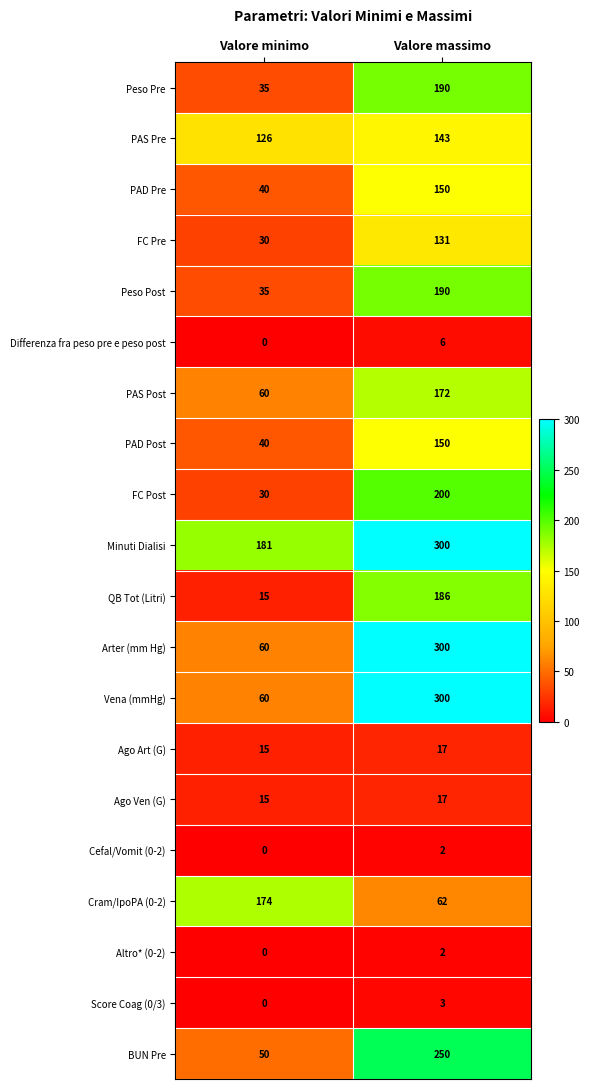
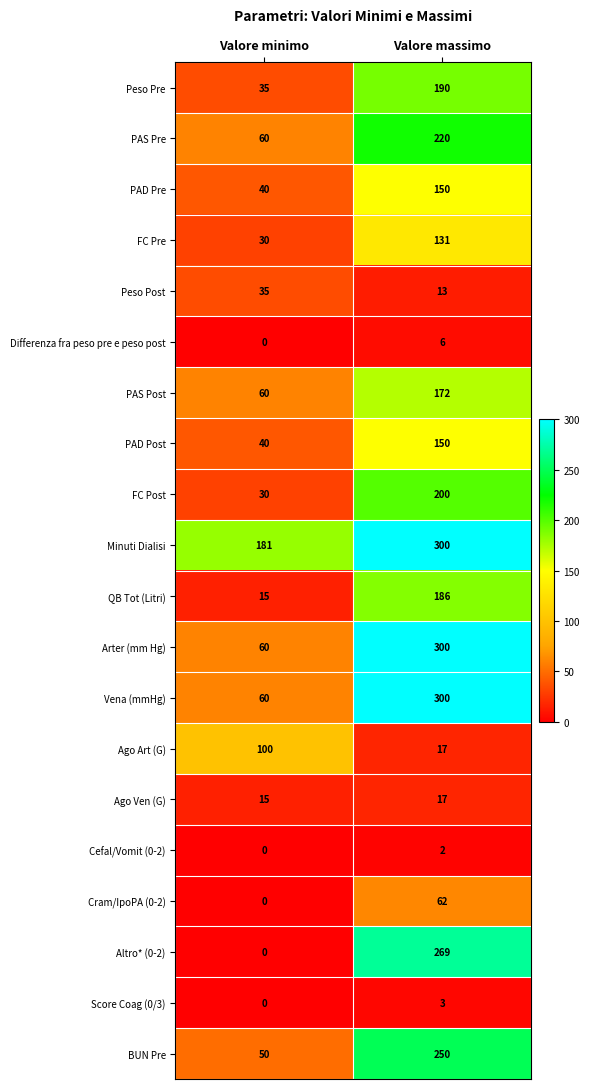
  {
    "Peso Pre": {
      "Valore minimo": 35,
      "Valore massimo": 190
    },
    "PAS Pre": {
-     "Valore minimo": 126,
-     "Valore massimo": 143
+     "Valore minimo": 60,
+     "Valore massimo": 220
    },
    "PAD Pre": {
      "Valore minimo": 40,
      "Valore massimo": 150
    },
    "FC Pre": {
      "Valore minimo": 30,
      "Valore massimo": 131
    },
    "Peso Post": {
      "Valore minimo": 35,
-     "Valore massimo": 190
+     "Valore massimo": 13
    },
    "Differenza fra peso pre e peso post": {
      "Valore minimo": 0,
      "Valore massimo": 6
    },
    "PAS Post": {
      "Valore minimo": 60,
      "Valore massimo": 172
    },
    "PAD Post": {
      "Valore minimo": 40,
      "Valore massimo": 150
    },
    "FC Post": {
      "Valore minimo": 30,
      "Valore massimo": 200
    },
    "Minuti Dialisi": {
      "Valore minimo": 181,
      "Valore massimo": 300
    },
    "QB Tot (Litri)": {
      "Valore minimo": 15,
      "Valore massimo": 186
    },
    "Arter (mm Hg)": {
      "Valore minimo": 60,
      "Valore massimo": 300
    },
    "Vena (mmHg)": {
      "Valore minimo": 60,
      "Valore massimo": 300
    },
    "Ago Art (G)": {
-     "Valore minimo": 15,
+     "Valore minimo": 100,
      "Valore massimo": 17
    },
    "Ago Ven (G)": {
      "Valore minimo": 15,
      "Valore massimo": 17
    },
    "Cefal/Vomit (0-2)": {
      "Valore minimo": 0,
      "Valore massimo": 2
    },
    "Cram/IpoPA (0-2)": {
-     "Valore minimo": 174,
+     "Valore minimo": 0,
      "Valore massimo": 62
    },
    "Altro* (0-2)": {
      "Valore minimo": 0,
-     "Valore massimo": 2
+     "Valore massimo": 269
    },
    "Score Coag (0/3)": {
      "Valore minimo": 0,
      "Valore massimo": 3
    },
    "BUN Pre": {
      "Valore minimo": 50,
      "Valore massimo": 250
    }
  }
